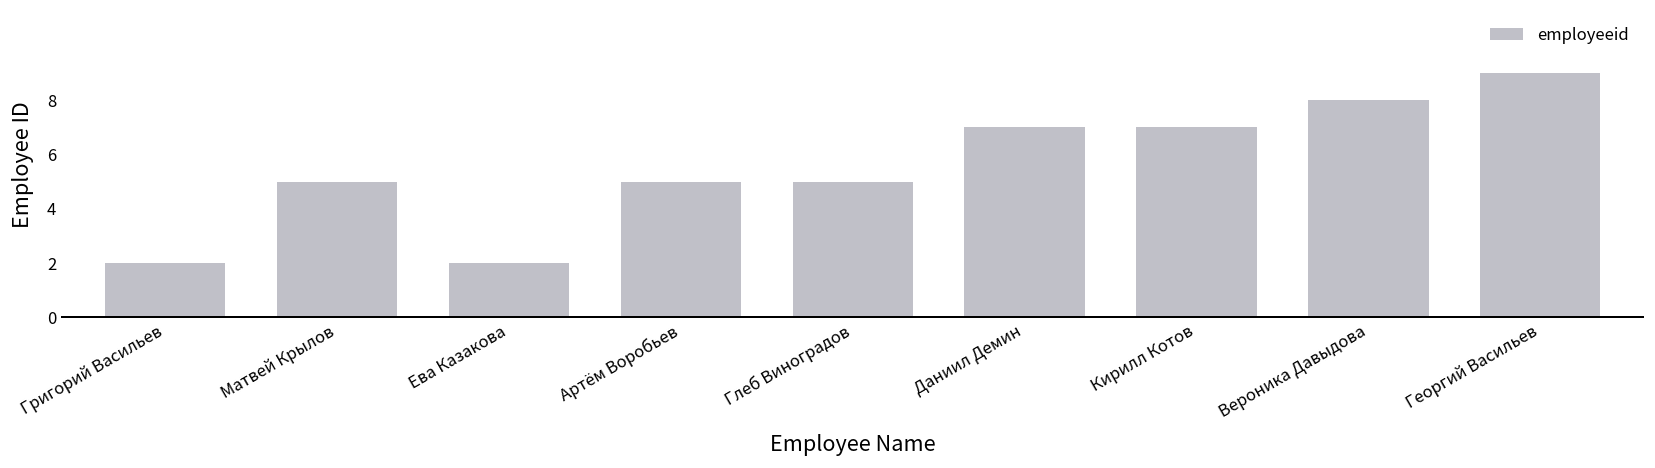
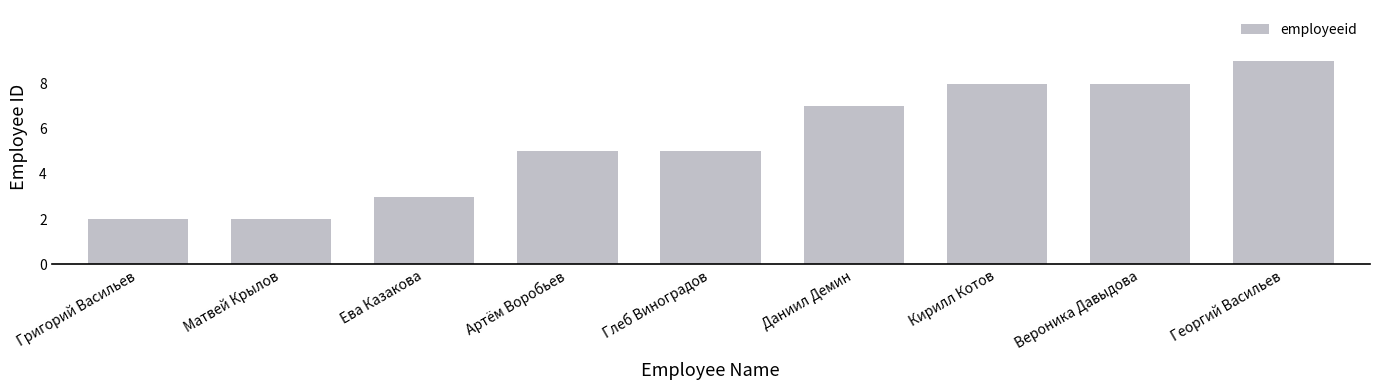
  {
    "Григорий Васильев": 2,
-   "Матвей Крылов": 5,
-   "Ева Казакова": 2,
+   "Матвей Крылов": 2,
+   "Ева Казакова": 3,
    "Артём Воробьев": 5,
    "Глеб Виноградов": 5,
    "Даниил Демин": 7,
-   "Кирилл Котов": 7,
+   "Кирилл Котов": 8,
    "Вероника Давыдова": 8,
    "Георгий Васильев": 9
  }
